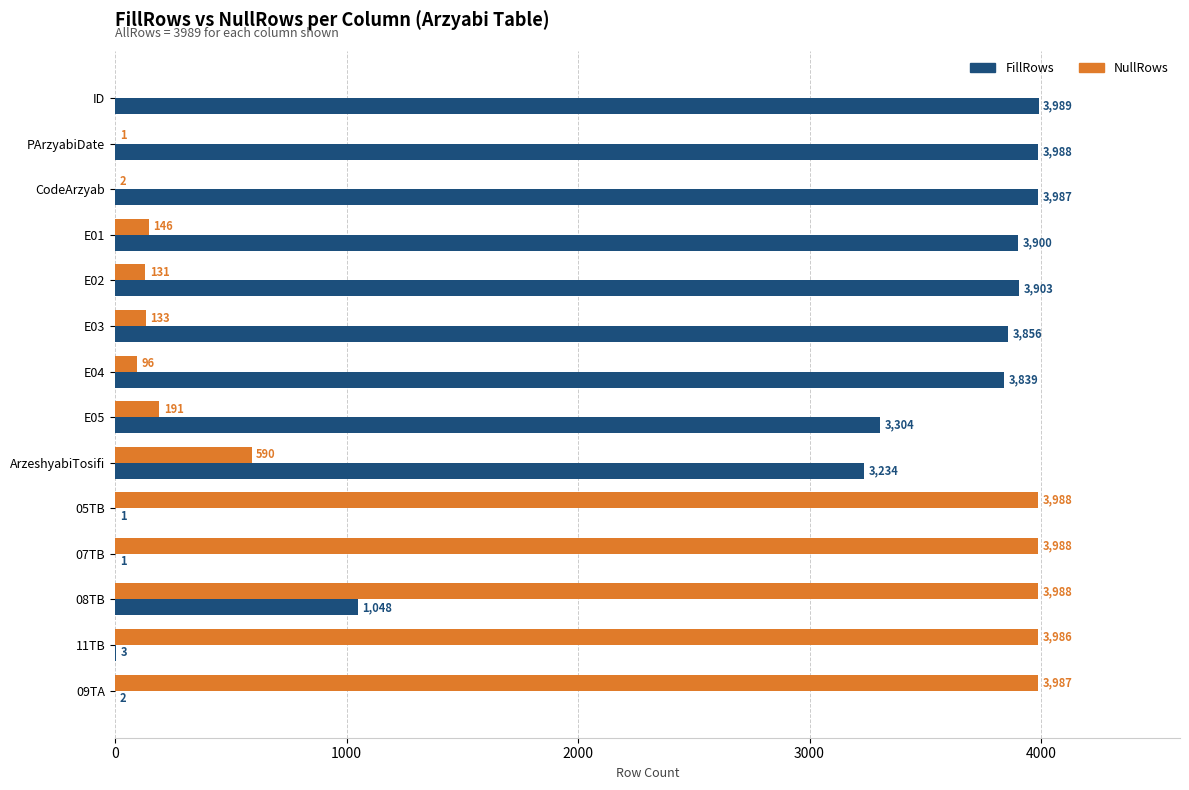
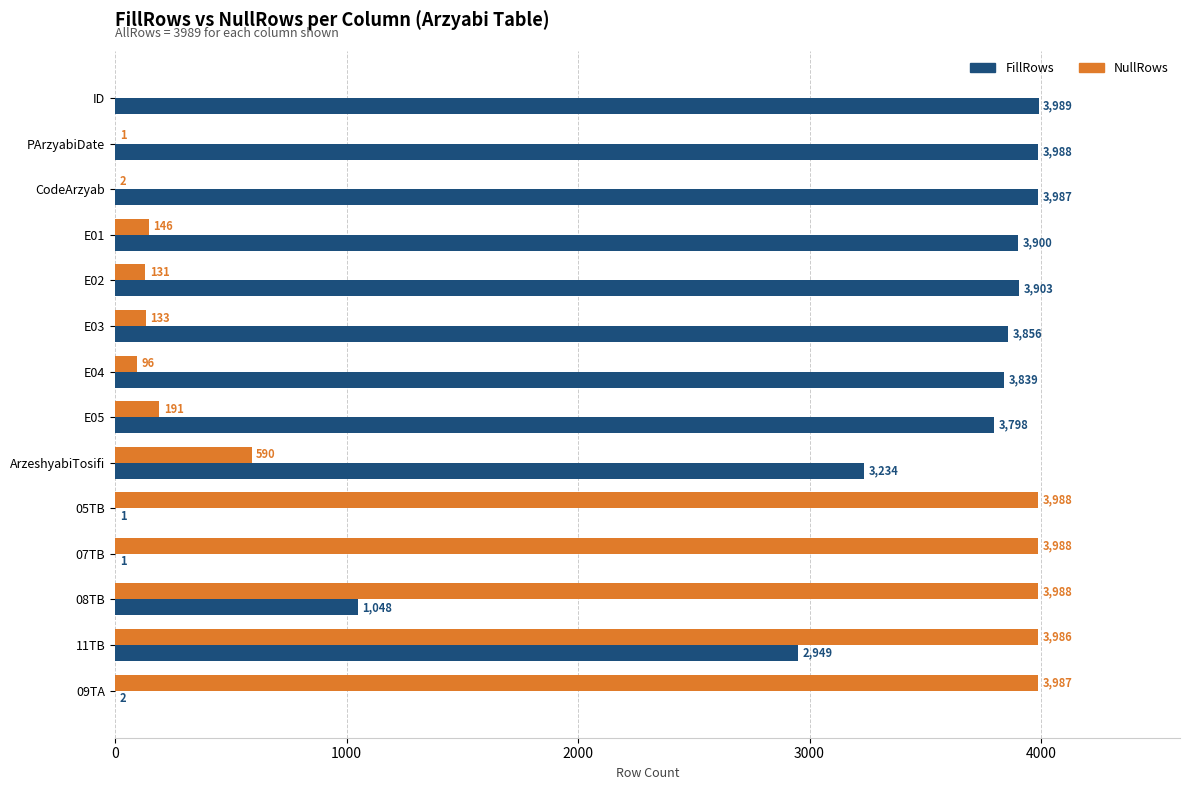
  {
    "FillRows": {
      "ID": "3,989",
      "PArzyabiDate": "3,988",
      "CodeArzyab": "3,987",
      "E01": "3,900",
      "E02": "3,903",
      "E03": "3,856",
      "E04": "3,839",
-     "E05": "3,304",
+     "E05": "3,798",
      "ArzeshyabiTosifi": "3,234",
      "05TB": "1",
      "07TB": "1",
      "08TB": "1,048",
-     "11TB": "3",
+     "11TB": "2,949",
      "09TA": "2"
    },
    "NullRows": {
      "PArzyabiDate": "1",
      "CodeArzyab": "2",
      "E01": "146",
      "E02": "131",
      "E03": "133",
      "E04": "96",
      "E05": "191",
      "ArzeshyabiTosifi": "590",
      "05TB": "3,988",
      "07TB": "3,988",
      "08TB": "3,988",
      "11TB": "3,986",
      "09TA": "3,987"
    }
  }
